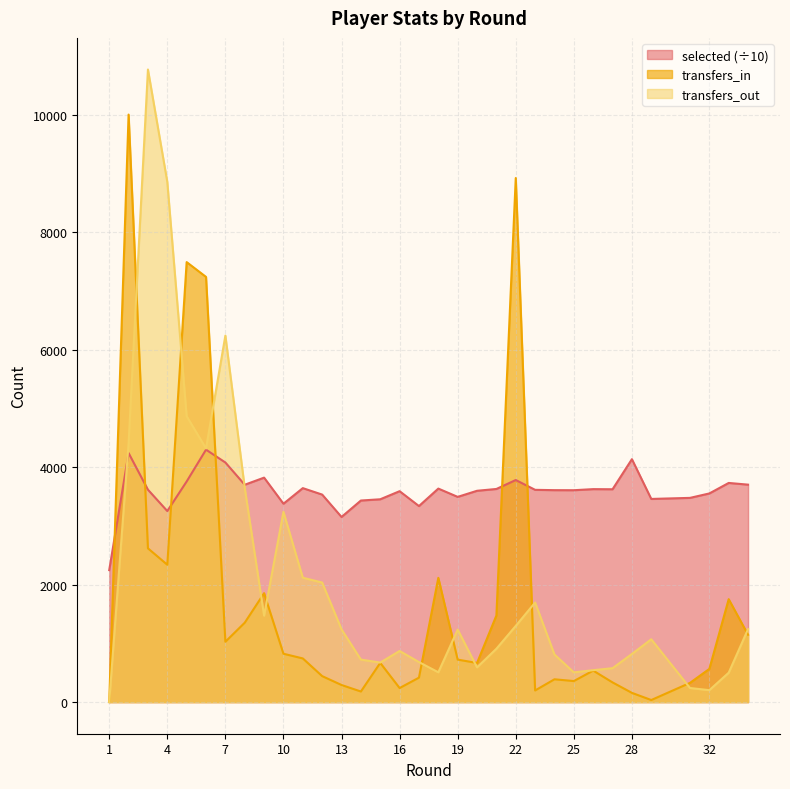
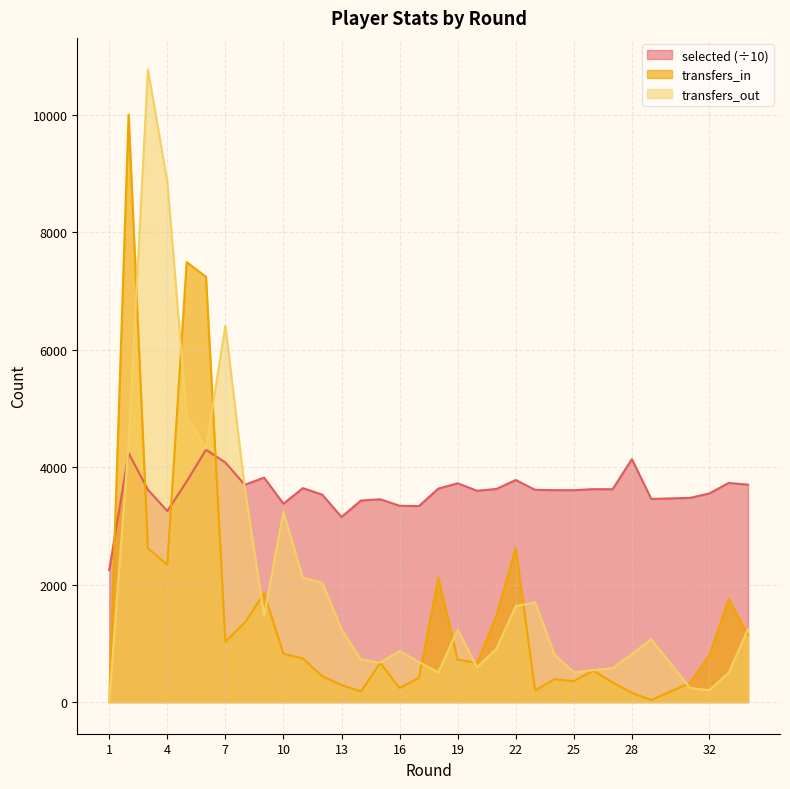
  {
    "selected (÷10)": {
      "1": 2200,
      "4": 3300,
      "7": 4100,
      "10": 3400,
      "13": 3200,
-     "16": 3600,
-     "19": 3500,
+     "16": 3300,
+     "19": 3700,
      "22": 3800,
      "25": 3600,
      "28": 4100,
      "32": 3600
    },
    "transfers_in": {
      "4": 2300,
      "7": 1000,
      "10": 800,
      "13": 300,
      "16": 200,
      "19": 700,
-     "22": 8900,
+     "22": 2600,
      "25": 400,
      "28": 200,
-     "32": 600
+     "32": 800
    },
    "transfers_out": {
      "4": 8900,
-     "7": 6200,
+     "7": 6400,
      "10": 3200,
      "13": 1200,
      "16": 900,
      "19": 1200,
-     "22": 1300,
+     "22": 1600,
      "25": 500,
      "28": 800,
      "32": 200
    }
  }
